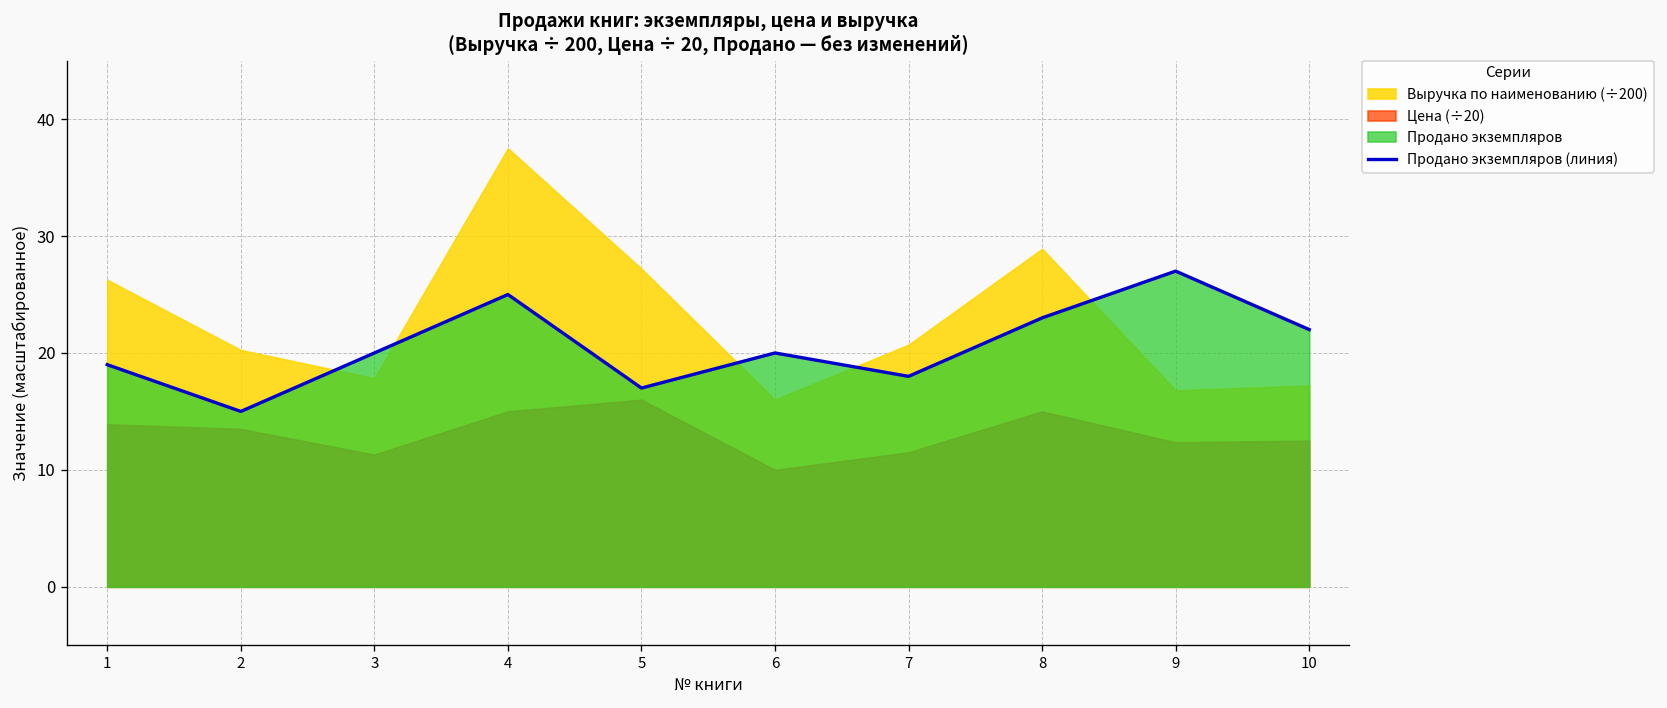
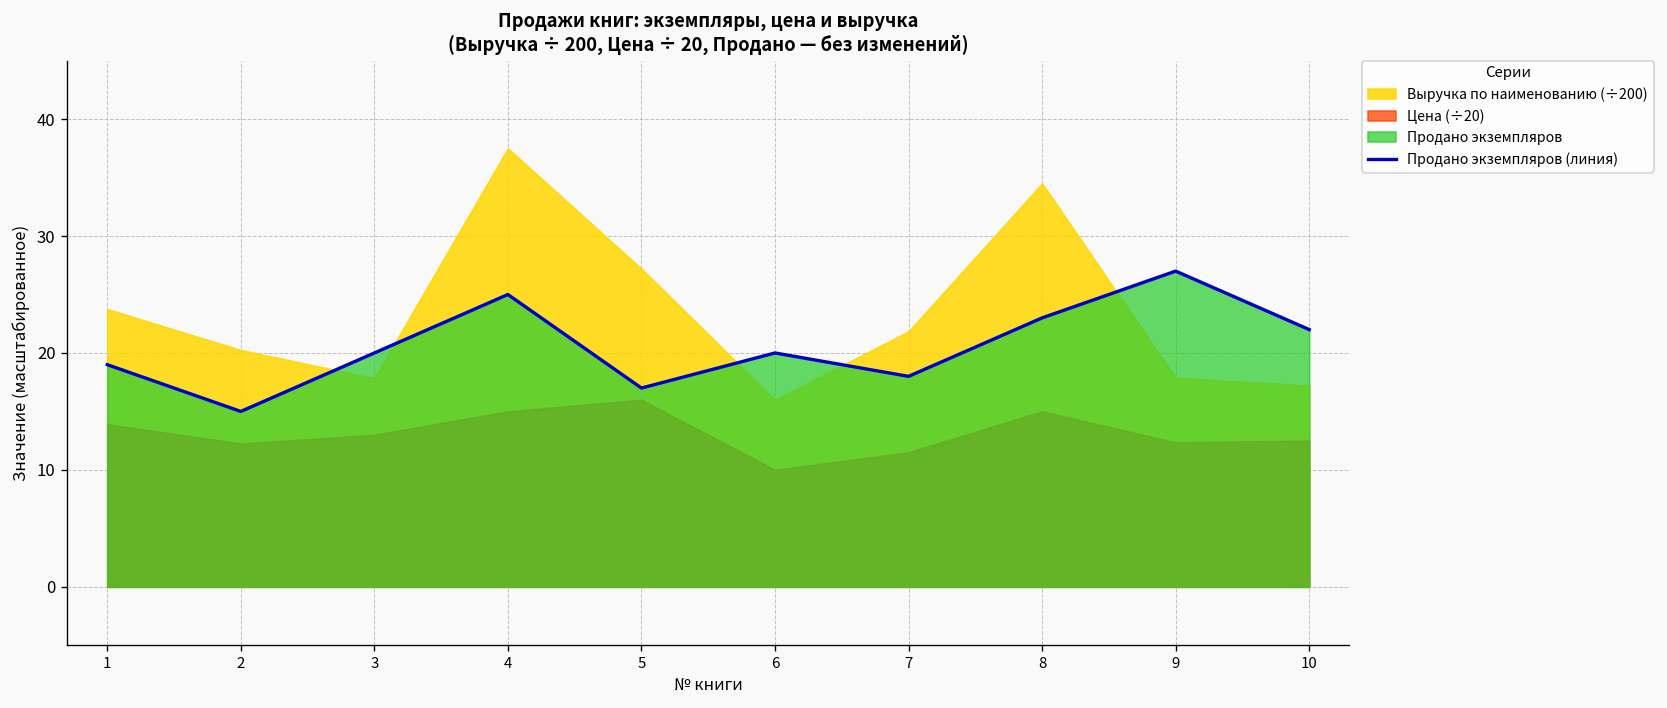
  {
    "Выручка по наименованию (÷200)": {
-     "1": 26,
+     "1": 24,
      "2": 20,
      "3": 18,
      "4": 38,
      "5": 27,
      "6": 16,
-     "7": 21,
-     "8": 29,
-     "9": 17,
+     "7": 22,
+     "8": 35,
+     "9": 18,
      "10": 17
    },
    "Цена (÷20)": {
      "1": 14,
-     "2": 14,
-     "3": 11,
+     "2": 12,
+     "3": 13,
      "4": 15,
      "5": 16,
      "6": 10,
      "7": 12,
      "8": 15,
      "9": 12,
      "10": 13
    },
    "Продано экземпляров": {
      "1": 19,
      "2": 15,
      "3": 20,
      "4": 25,
      "5": 17,
      "6": 20,
      "7": 18,
      "8": 23,
      "9": 27,
      "10": 22
    }
  }
